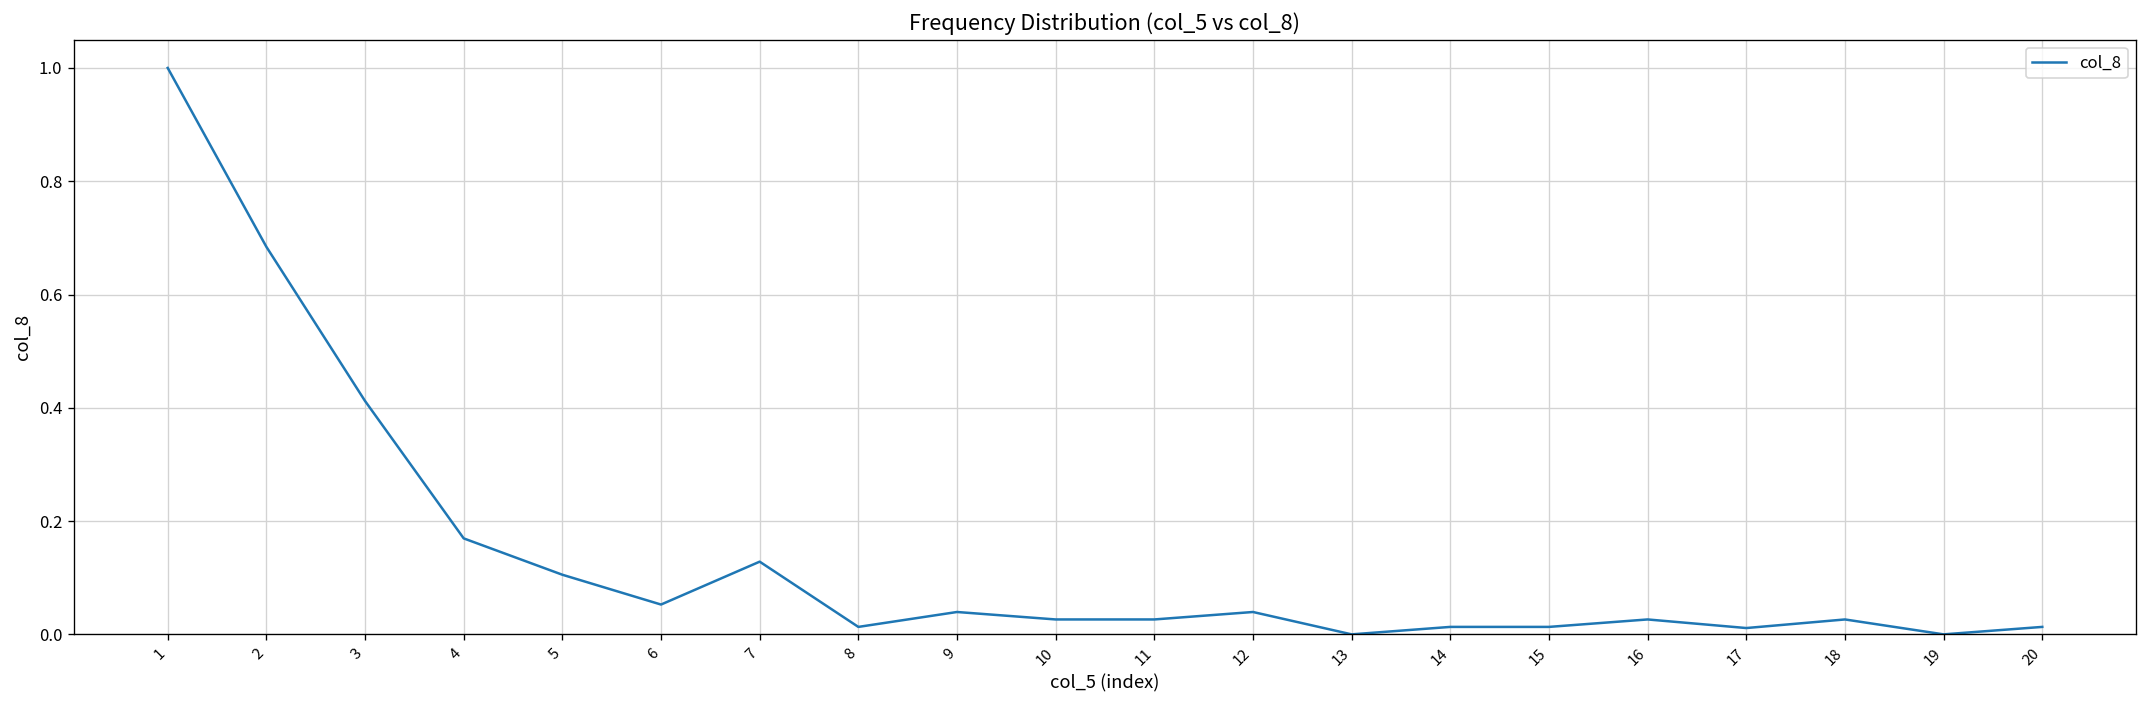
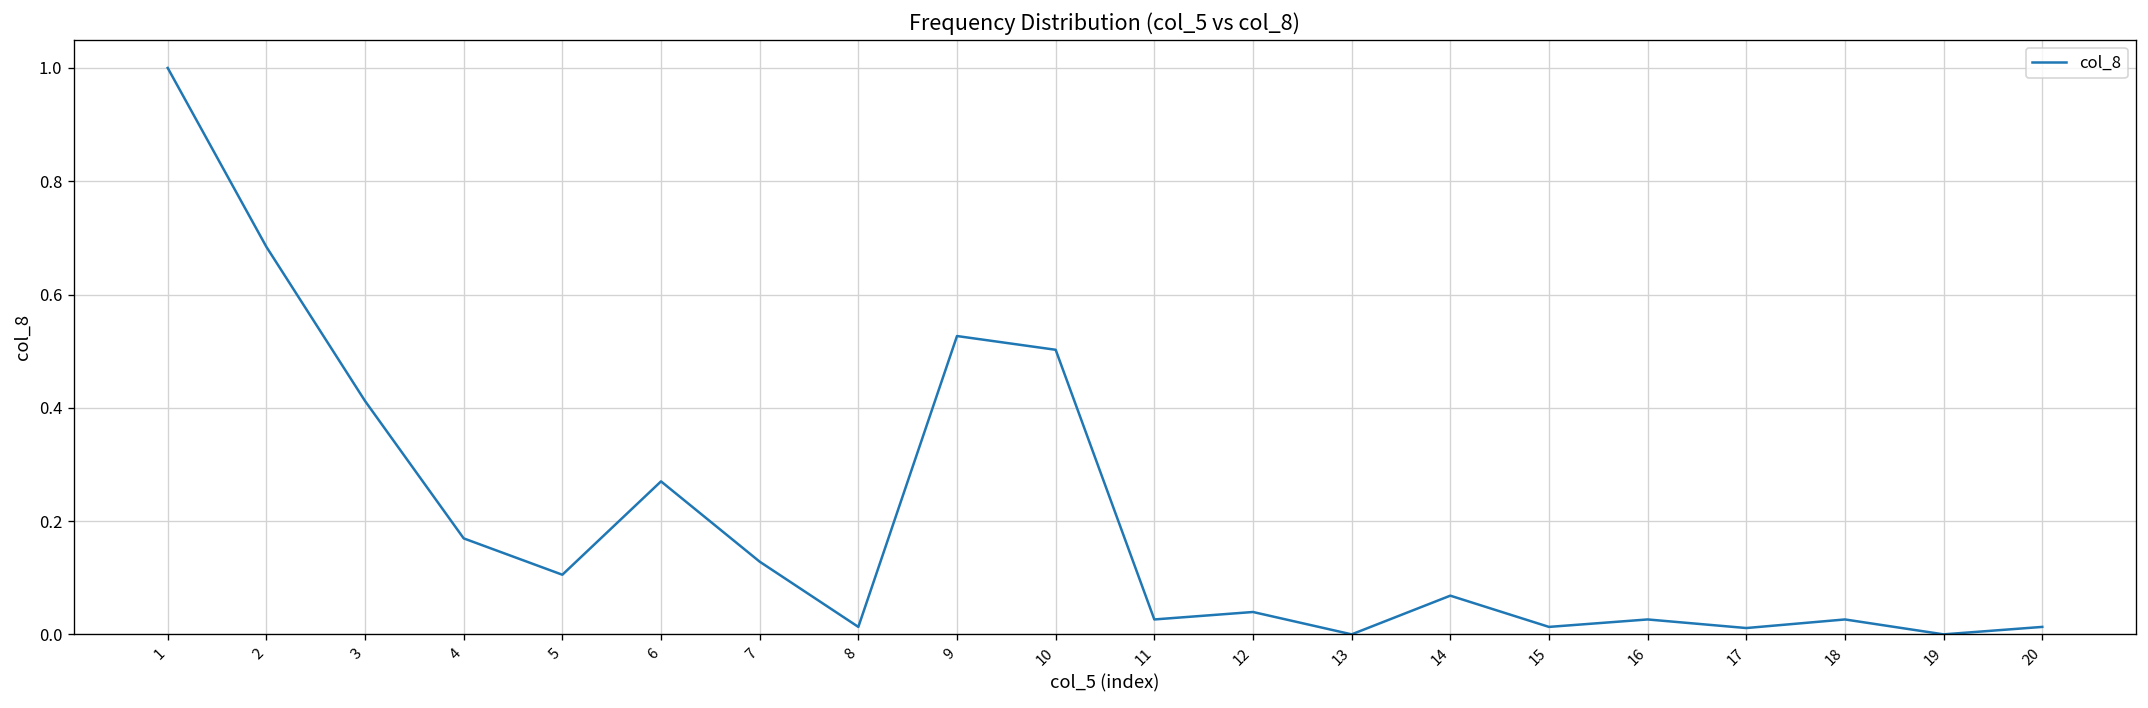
  {
    "1": 1.00,
    "2": 0.68,
    "3": 0.41,
    "4": 0.17,
    "5": 0.11,
-   "6": 0.05,
+   "6": 0.27,
    "7": 0.13,
    "8": 0.01,
-   "9": 0.04,
-   "10": 0.03,
+   "9": 0.53,
+   "10": 0.50,
    "11": 0.03,
    "12": 0.04,
    "13": 0.00,
-   "14": 0.01,
+   "14": 0.07,
    "15": 0.01,
    "16": 0.03,
    "17": 0.01,
    "18": 0.03,
    "19": 0.00,
    "20": 0.01
  }
